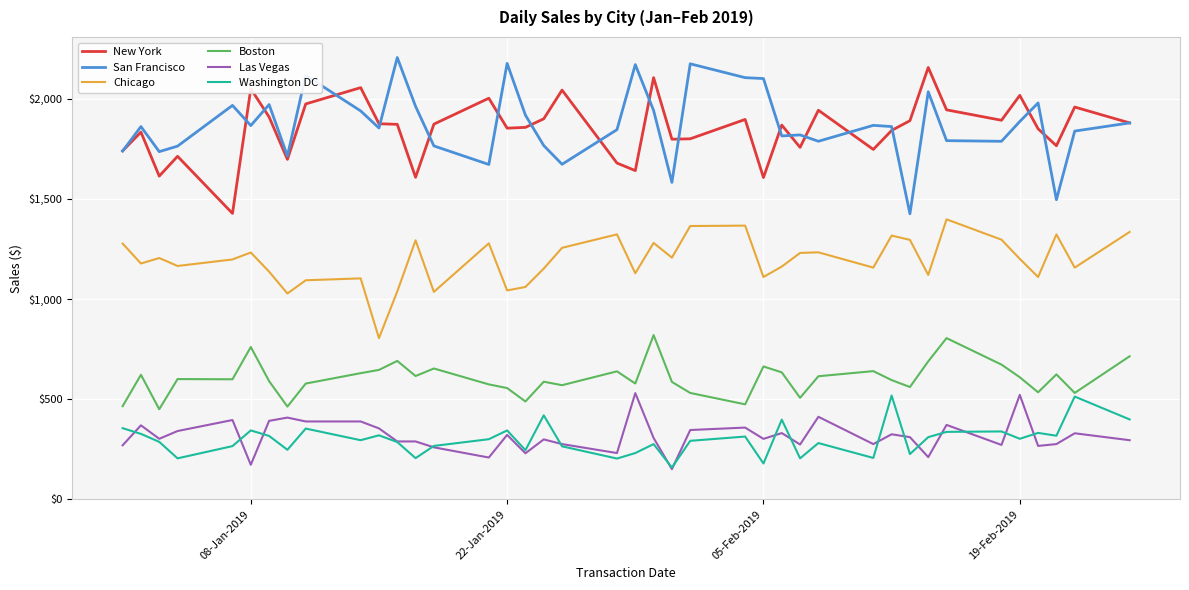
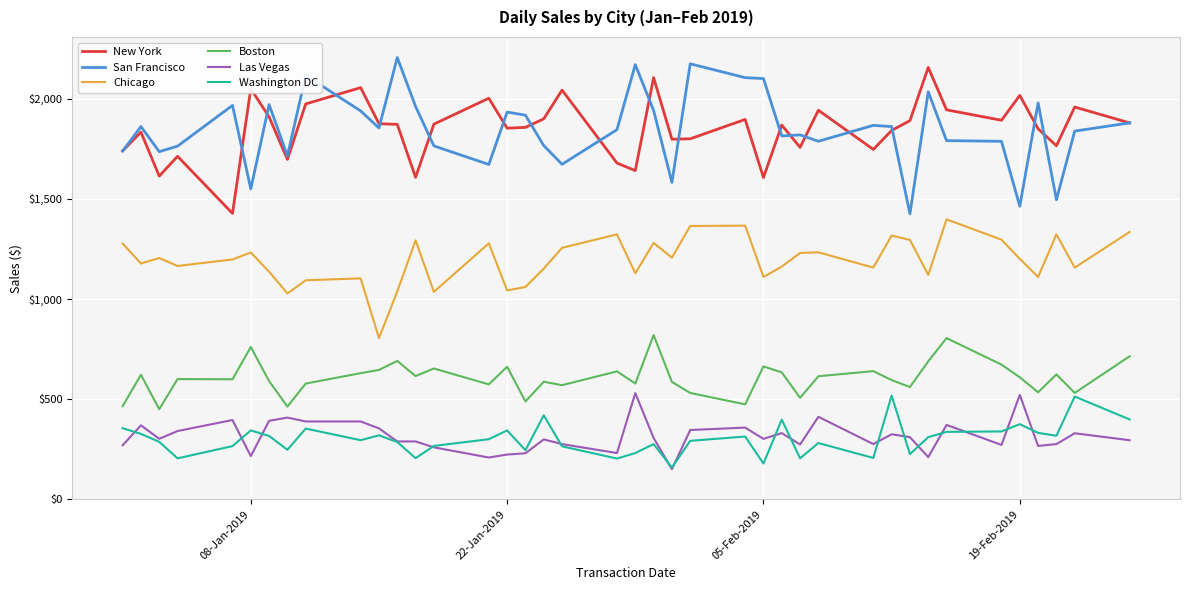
  {
    "New York": {
      "22-Jan-2019": "$1,850",
      "05-Feb-2019": "$1,610",
      "19-Feb-2019": "$2,020"
    },
    "San Francisco": {
-     "08-Jan-2019": "$1,870",
-     "22-Jan-2019": "$2,180",
+     "08-Jan-2019": "$1,550",
+     "22-Jan-2019": "$1,930",
      "05-Feb-2019": "$2,100",
-     "19-Feb-2019": "$1,890"
+     "19-Feb-2019": "$1,460"
    },
    "Chicago": {
      "08-Jan-2019": "$1,230",
      "22-Jan-2019": "$1,040",
      "05-Feb-2019": "$1,110",
      "19-Feb-2019": "$1,200"
    },
    "Boston": {
      "08-Jan-2019": "$760",
-     "22-Jan-2019": "$560",
+     "22-Jan-2019": "$660",
      "05-Feb-2019": "$660",
      "19-Feb-2019": "$610"
    },
    "Las Vegas": {
-     "08-Jan-2019": "$170",
-     "22-Jan-2019": "$320",
+     "08-Jan-2019": "$220",
+     "22-Jan-2019": "$220",
      "05-Feb-2019": "$300",
      "19-Feb-2019": "$520"
    },
    "Washington DC": {
      "08-Jan-2019": "$340",
      "22-Jan-2019": "$340",
      "05-Feb-2019": "$180",
-     "19-Feb-2019": "$300"
+     "19-Feb-2019": "$380"
    }
  }
